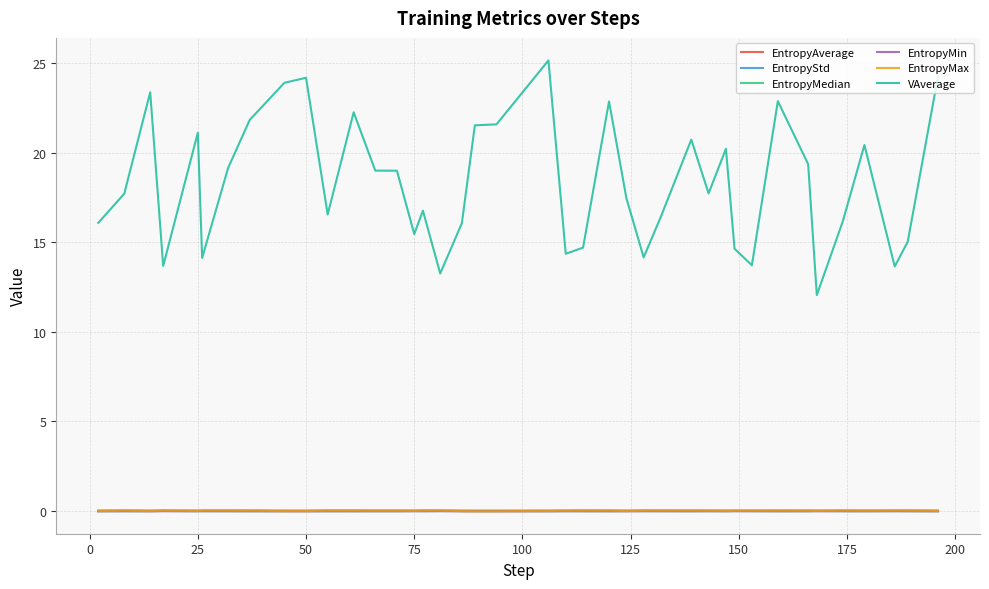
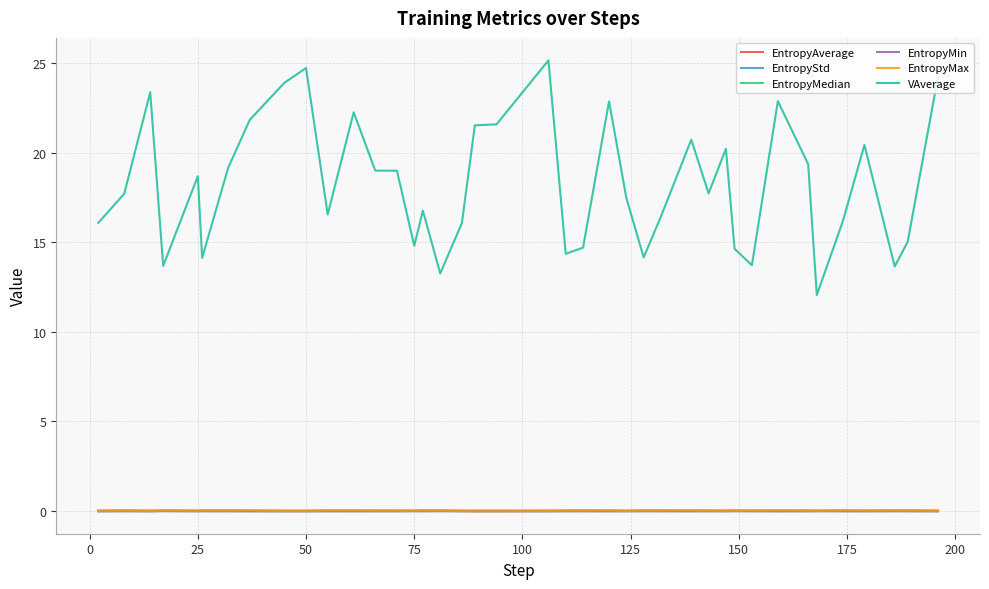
  {
    "VAverage": {
-     "25": 21.1,
-     "50": 24.2,
-     "75": 15.5
+     "25": 18.7,
+     "50": 24.7,
+     "75": 14.8
    }
  }
